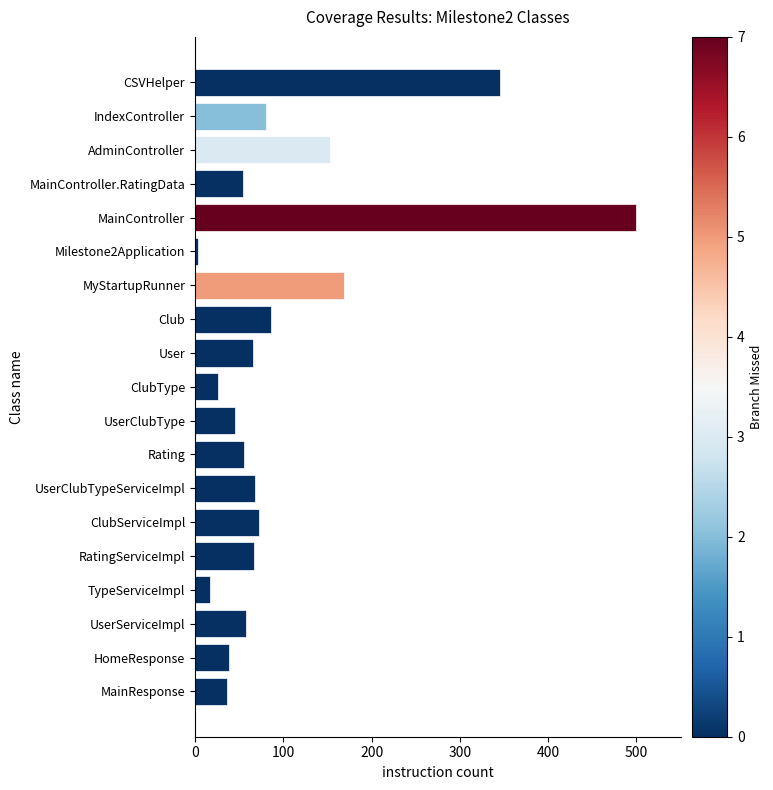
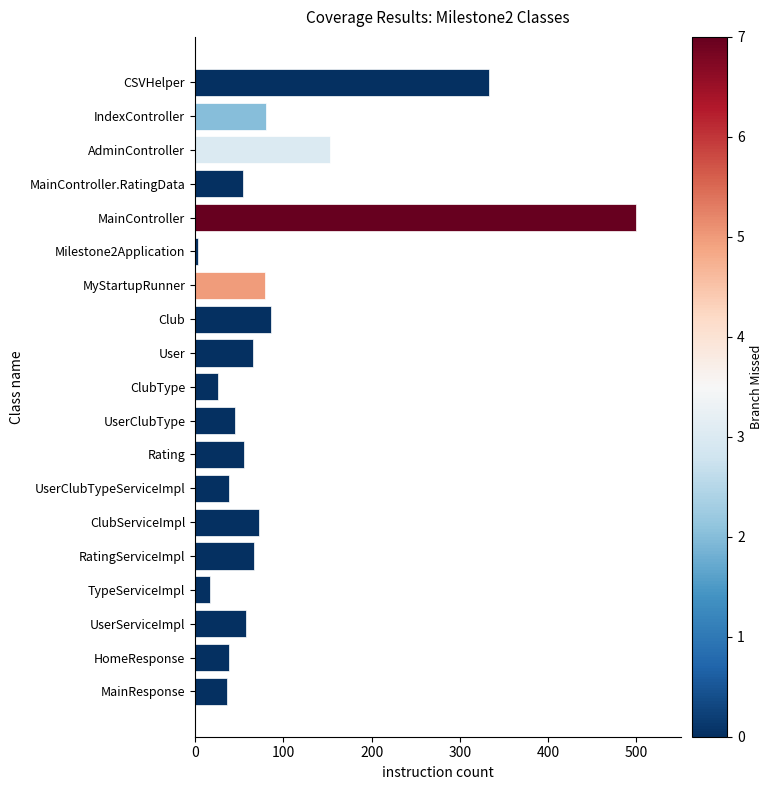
  {
-   "CSVHelper": 350,
+   "CSVHelper": 330,
    "IndexController": 80,
    "AdminController": 150,
    "MainController.RatingData": 50,
    "MainController": 500,
    "Milestone2Application": 0,
-   "MyStartupRunner": 170,
+   "MyStartupRunner": 80,
    "Club": 90,
    "User": 70,
    "ClubType": 30,
    "UserClubType": 50,
    "Rating": 60,
-   "UserClubTypeServiceImpl": 70,
+   "UserClubTypeServiceImpl": 40,
    "ClubServiceImpl": 70,
    "RatingServiceImpl": 70,
    "TypeServiceImpl": 20,
    "UserServiceImpl": 60,
    "HomeResponse": 40,
    "MainResponse": 40
  }
